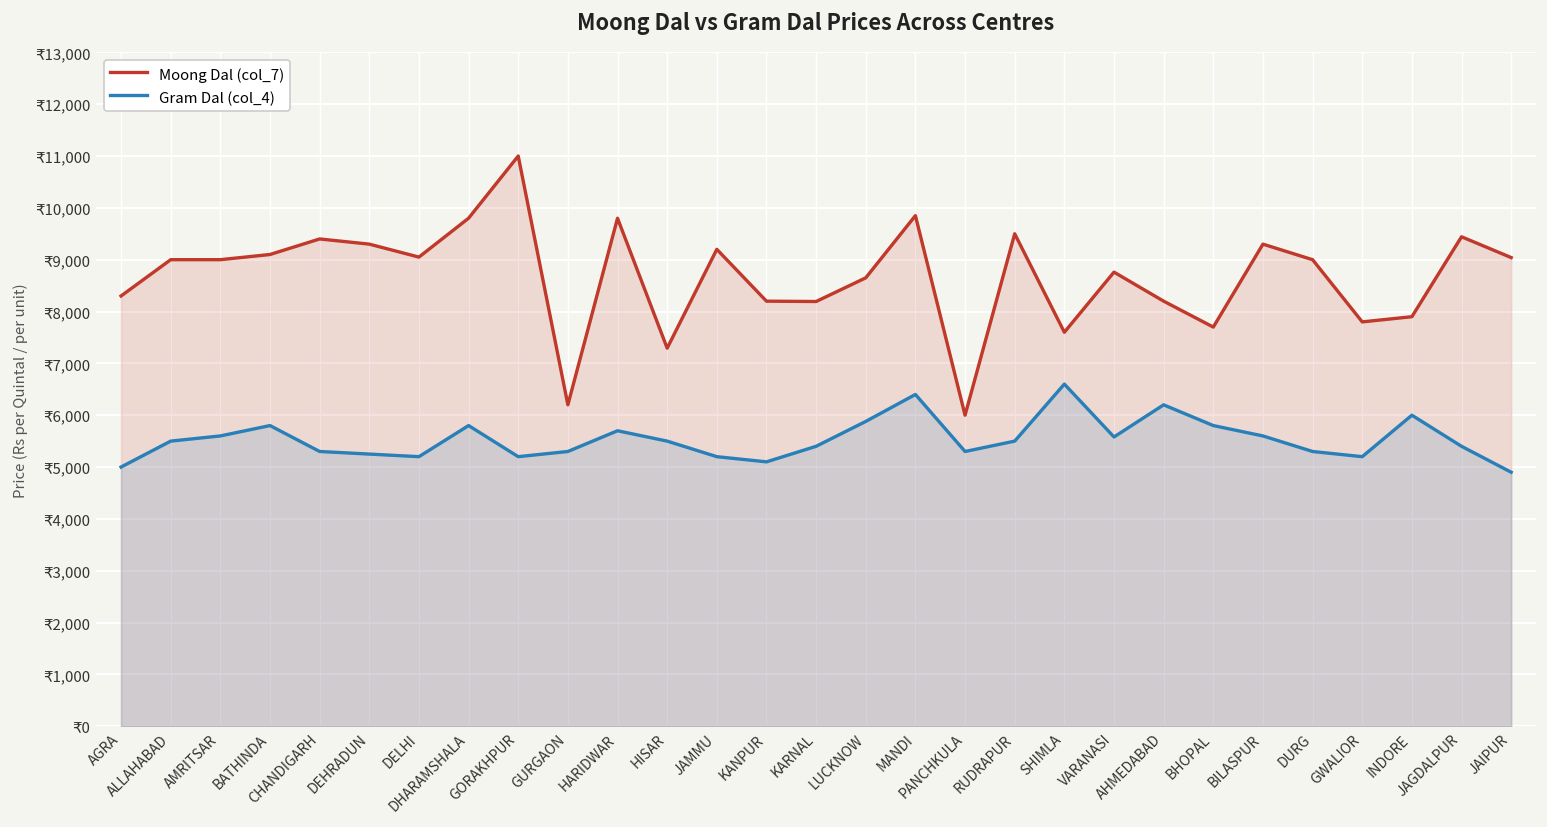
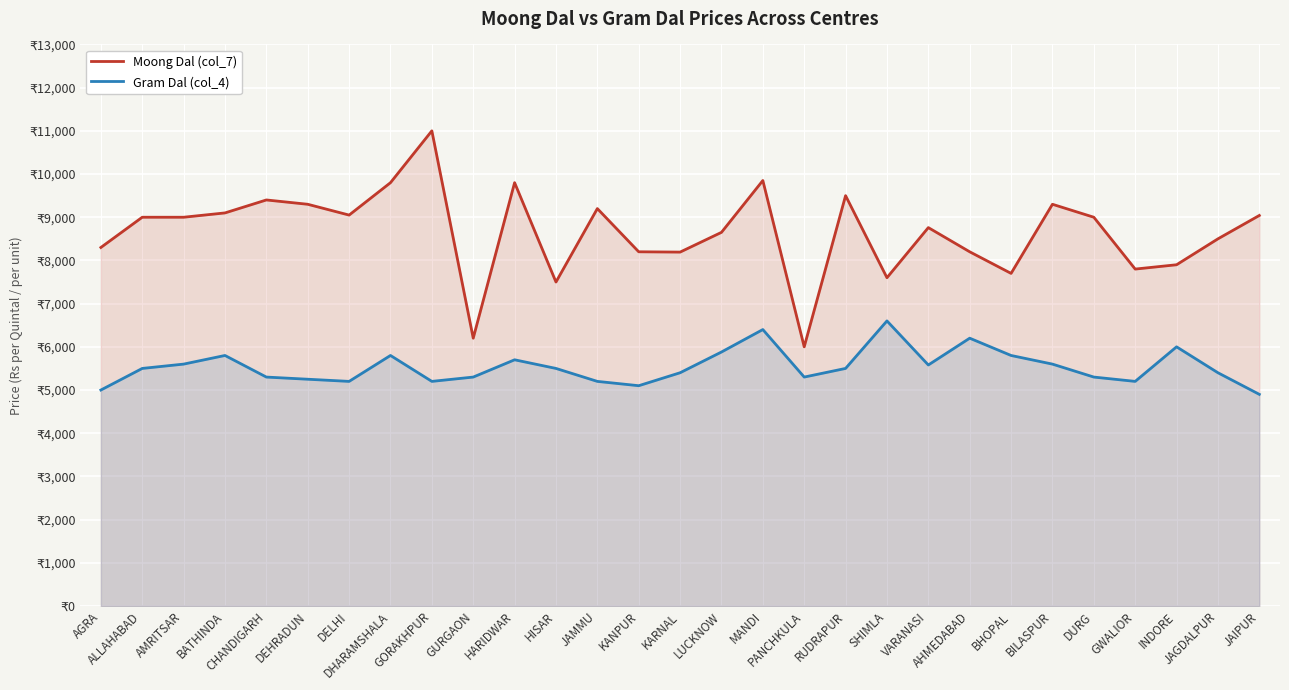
  {
    "Moong Dal (col_7)": {
      "AGRA": "₹8,300",
      "ALLAHABAD": "₹9,000",
      "AMRITSAR": "₹9,000",
      "BATHINDA": "₹9,100",
      "CHANDIGARH": "₹9,400",
      "DEHRADUN": "₹9,300",
      "DELHI": "₹9,100",
      "DHARAMSHALA": "₹9,800",
      "GORAKHPUR": "₹11,000",
      "GURGAON": "₹6,200",
      "HARIDWAR": "₹9,800",
-     "HISAR": "₹7,300",
+     "HISAR": "₹7,500",
      "JAMMU": "₹9,200",
      "KANPUR": "₹8,200",
      "KARNAL": "₹8,200",
      "LUCKNOW": "₹8,700",
      "MANDI": "₹9,900",
      "PANCHKULA": "₹6,000",
      "RUDRAPUR": "₹9,500",
      "SHIMLA": "₹7,600",
      "VARANASI": "₹8,800",
      "AHMEDABAD": "₹8,200",
      "BHOPAL": "₹7,700",
      "BILASPUR": "₹9,300",
      "DURG": "₹9,000",
      "GWALIOR": "₹7,800",
      "INDORE": "₹7,900",
-     "JAGDALPUR": "₹9,400",
+     "JAGDALPUR": "₹8,500",
      "JAIPUR": "₹9,000"
    },
    "Gram Dal (col_4)": {
      "AGRA": "₹5,000",
      "ALLAHABAD": "₹5,500",
      "AMRITSAR": "₹5,600",
      "BATHINDA": "₹5,800",
      "CHANDIGARH": "₹5,300",
      "DEHRADUN": "₹5,300",
      "DELHI": "₹5,200",
      "DHARAMSHALA": "₹5,800",
      "GORAKHPUR": "₹5,200",
      "GURGAON": "₹5,300",
      "HARIDWAR": "₹5,700",
      "HISAR": "₹5,500",
      "JAMMU": "₹5,200",
      "KANPUR": "₹5,100",
      "KARNAL": "₹5,400",
      "LUCKNOW": "₹5,900",
      "MANDI": "₹6,400",
      "PANCHKULA": "₹5,300",
      "RUDRAPUR": "₹5,500",
      "SHIMLA": "₹6,600",
      "VARANASI": "₹5,600",
      "AHMEDABAD": "₹6,200",
      "BHOPAL": "₹5,800",
      "BILASPUR": "₹5,600",
      "DURG": "₹5,300",
      "GWALIOR": "₹5,200",
      "INDORE": "₹6,000",
      "JAGDALPUR": "₹5,400",
      "JAIPUR": "₹4,900"
    }
  }
